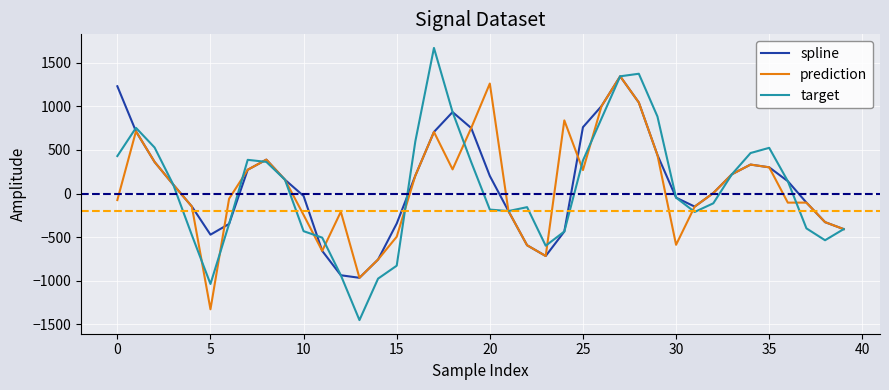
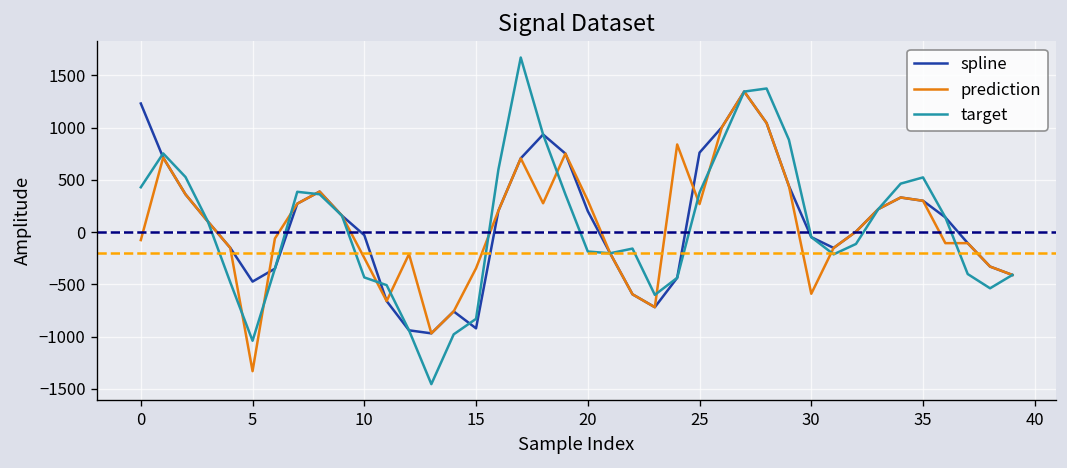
  {
    "spline": {
      "0": 1200,
      "5": -500,
      "10": 0,
-     "15": -300,
+     "15": -900,
      "20": 200,
      "25": 800
    },
    "prediction": {
      "0": -100,
      "5": -1300,
      "10": -200,
-     "15": -500,
-     "20": 1300,
+     "15": -300,
+     "20": 300,
      "25": 300,
      "30": -600
    },
    "target": {
      "0": 400,
      "5": -1000,
      "10": -400,
      "15": -800,
      "20": -200,
      "25": 400,
      "35": 500
    }
  }
